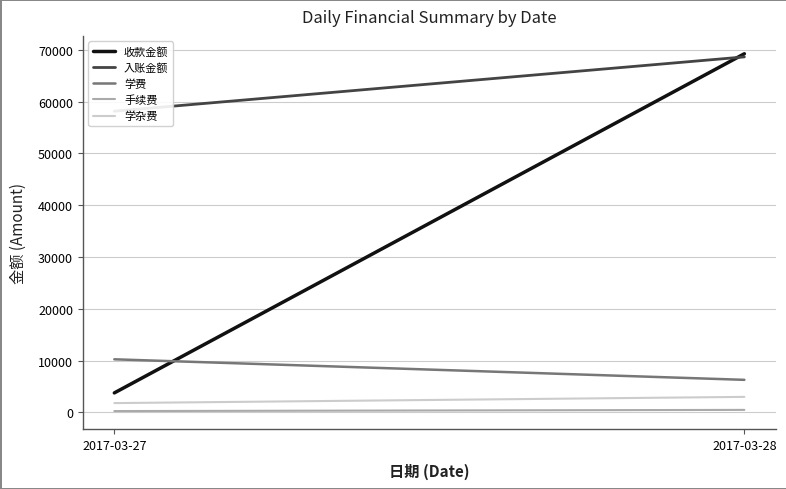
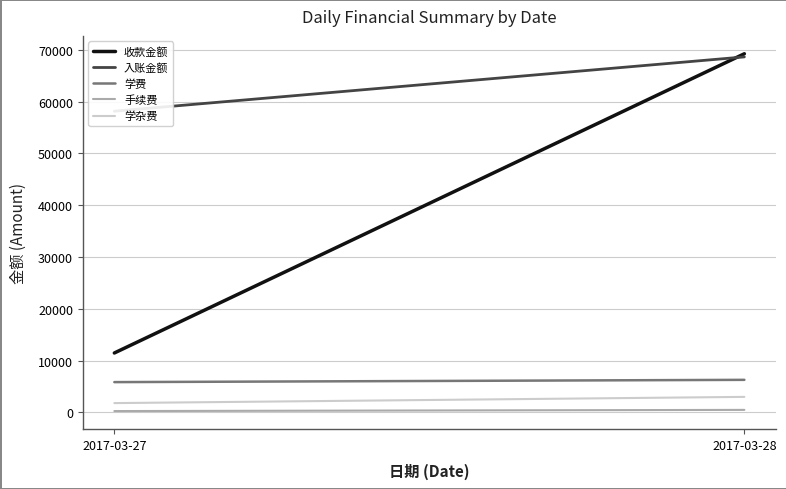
  {
    "收款金额": {
-     "2017-03-27": 4000,
+     "2017-03-27": 11000,
      "2017-03-28": 69000
    },
    "入账金额": {
      "2017-03-28": 69000
    },
    "学费": {
-     "2017-03-27": 10000,
+     "2017-03-27": 6000,
      "2017-03-28": 6000
    }
  }
